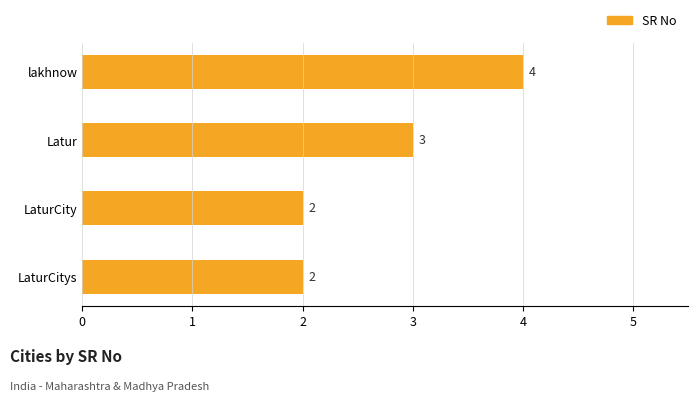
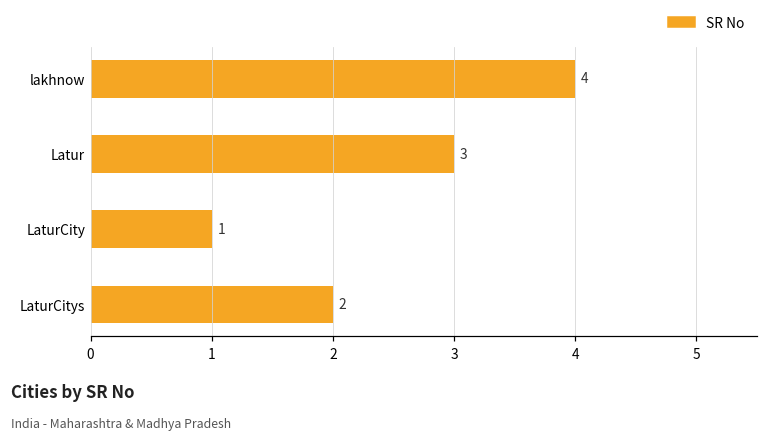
  {
    "lakhnow": 4,
    "Latur": 3,
-   "LaturCity": 2,
+   "LaturCity": 1,
    "LaturCitys": 2
  }
